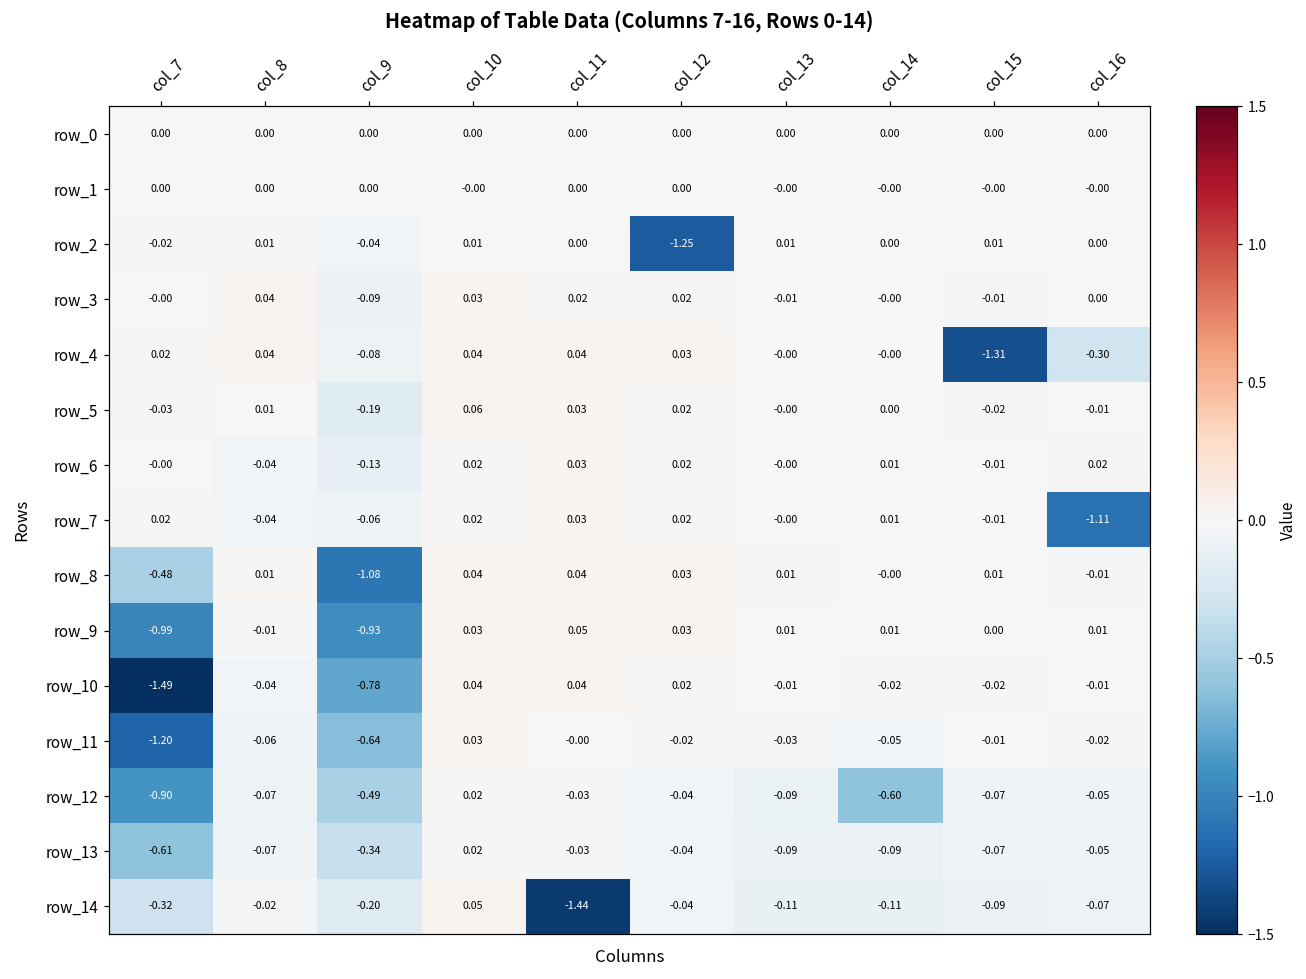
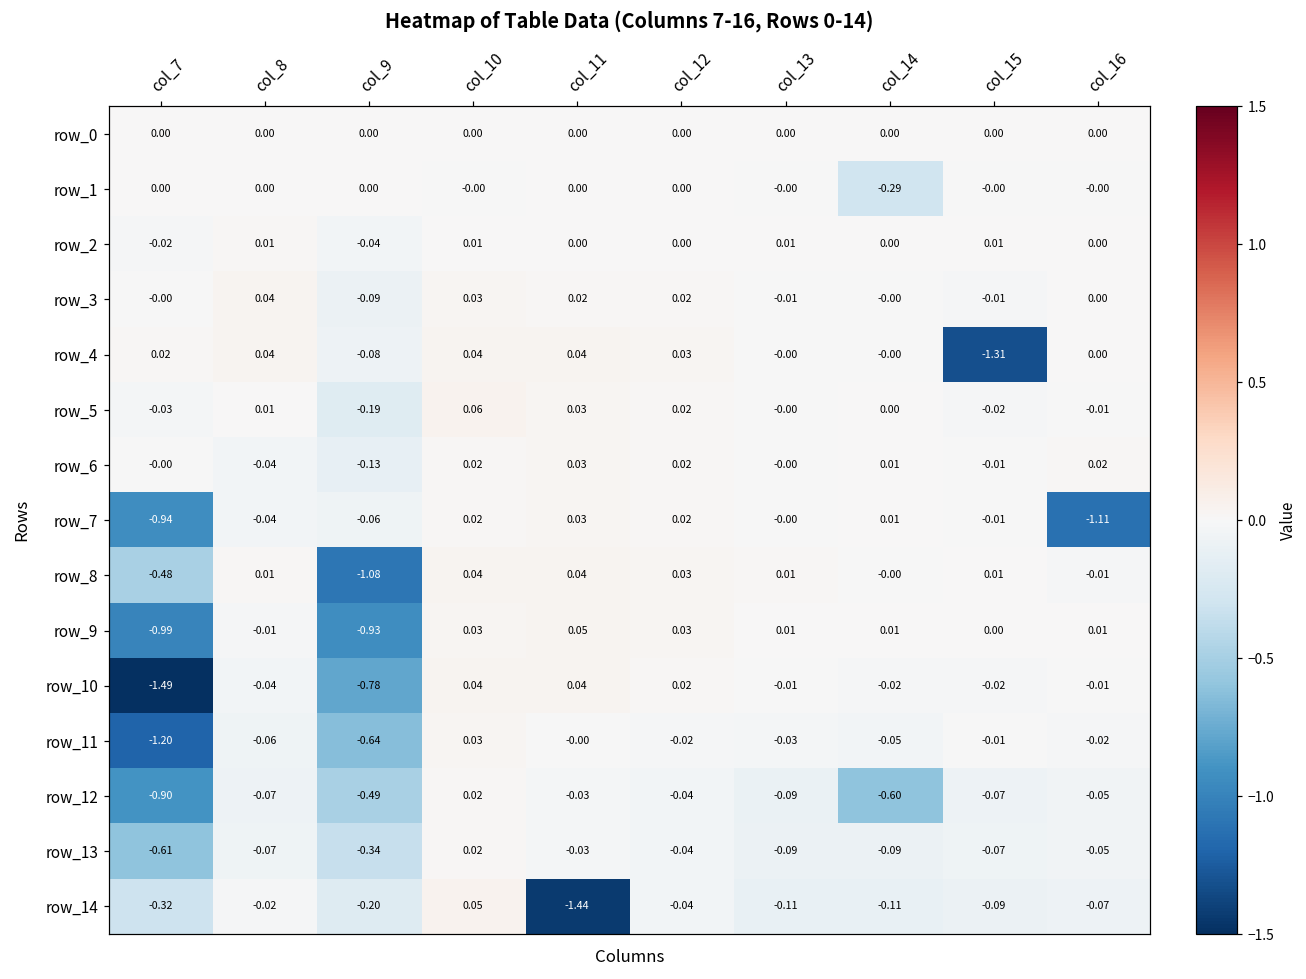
  {
    "row_0": {
      "col_7": 0.00,
      "col_8": 0.00,
      "col_9": 0.00,
      "col_10": 0.00,
      "col_11": 0.00,
      "col_12": 0.00,
      "col_13": 0.00,
      "col_14": 0.00,
      "col_15": 0.00,
      "col_16": 0.00
    },
    "row_1": {
      "col_7": 0.00,
      "col_8": 0.00,
      "col_9": 0.00,
      "col_10": -0.00,
      "col_11": 0.00,
      "col_12": 0.00,
      "col_13": -0.00,
-     "col_14": -0.00,
+     "col_14": -0.29,
      "col_15": -0.00,
      "col_16": -0.00
    },
    "row_2": {
      "col_7": -0.02,
      "col_8": 0.01,
      "col_9": -0.04,
      "col_10": 0.01,
      "col_11": 0.00,
-     "col_12": -1.25,
+     "col_12": 0.00,
      "col_13": 0.01,
      "col_14": 0.00,
      "col_15": 0.01,
      "col_16": 0.00
    },
    "row_3": {
      "col_7": -0.00,
      "col_8": 0.04,
      "col_9": -0.09,
      "col_10": 0.03,
      "col_11": 0.02,
      "col_12": 0.02,
      "col_13": -0.01,
      "col_14": -0.00,
      "col_15": -0.01,
      "col_16": 0.00
    },
    "row_4": {
      "col_7": 0.02,
      "col_8": 0.04,
      "col_9": -0.08,
      "col_10": 0.04,
      "col_11": 0.04,
      "col_12": 0.03,
      "col_13": -0.00,
      "col_14": -0.00,
      "col_15": -1.31,
-     "col_16": -0.30
+     "col_16": 0.00
    },
    "row_5": {
      "col_7": -0.03,
      "col_8": 0.01,
      "col_9": -0.19,
      "col_10": 0.06,
      "col_11": 0.03,
      "col_12": 0.02,
      "col_13": -0.00,
      "col_14": 0.00,
      "col_15": -0.02,
      "col_16": -0.01
    },
    "row_6": {
      "col_7": -0.00,
      "col_8": -0.04,
      "col_9": -0.13,
      "col_10": 0.02,
      "col_11": 0.03,
      "col_12": 0.02,
      "col_13": -0.00,
      "col_14": 0.01,
      "col_15": -0.01,
      "col_16": 0.02
    },
    "row_7": {
-     "col_7": 0.02,
+     "col_7": -0.94,
      "col_8": -0.04,
      "col_9": -0.06,
      "col_10": 0.02,
      "col_11": 0.03,
      "col_12": 0.02,
      "col_13": -0.00,
      "col_14": 0.01,
      "col_15": -0.01,
      "col_16": -1.11
    },
    "row_8": {
      "col_7": -0.48,
      "col_8": 0.01,
      "col_9": -1.08,
      "col_10": 0.04,
      "col_11": 0.04,
      "col_12": 0.03,
      "col_13": 0.01,
      "col_14": -0.00,
      "col_15": 0.01,
      "col_16": -0.01
    },
    "row_9": {
      "col_7": -0.99,
      "col_8": -0.01,
      "col_9": -0.93,
      "col_10": 0.03,
      "col_11": 0.05,
      "col_12": 0.03,
      "col_13": 0.01,
      "col_14": 0.01,
      "col_15": 0.00,
      "col_16": 0.01
    },
    "row_10": {
      "col_7": -1.49,
      "col_8": -0.04,
      "col_9": -0.78,
      "col_10": 0.04,
      "col_11": 0.04,
      "col_12": 0.02,
      "col_13": -0.01,
      "col_14": -0.02,
      "col_15": -0.02,
      "col_16": -0.01
    },
    "row_11": {
      "col_7": -1.20,
      "col_8": -0.06,
      "col_9": -0.64,
      "col_10": 0.03,
      "col_11": -0.00,
      "col_12": -0.02,
      "col_13": -0.03,
      "col_14": -0.05,
      "col_15": -0.01,
      "col_16": -0.02
    },
    "row_12": {
      "col_7": -0.90,
      "col_8": -0.07,
      "col_9": -0.49,
      "col_10": 0.02,
      "col_11": -0.03,
      "col_12": -0.04,
      "col_13": -0.09,
      "col_14": -0.60,
      "col_15": -0.07,
      "col_16": -0.05
    },
    "row_13": {
      "col_7": -0.61,
      "col_8": -0.07,
      "col_9": -0.34,
      "col_10": 0.02,
      "col_11": -0.03,
      "col_12": -0.04,
      "col_13": -0.09,
      "col_14": -0.09,
      "col_15": -0.07,
      "col_16": -0.05
    },
    "row_14": {
      "col_7": -0.32,
      "col_8": -0.02,
      "col_9": -0.20,
      "col_10": 0.05,
      "col_11": -1.44,
      "col_12": -0.04,
      "col_13": -0.11,
      "col_14": -0.11,
      "col_15": -0.09,
      "col_16": -0.07
    }
  }
